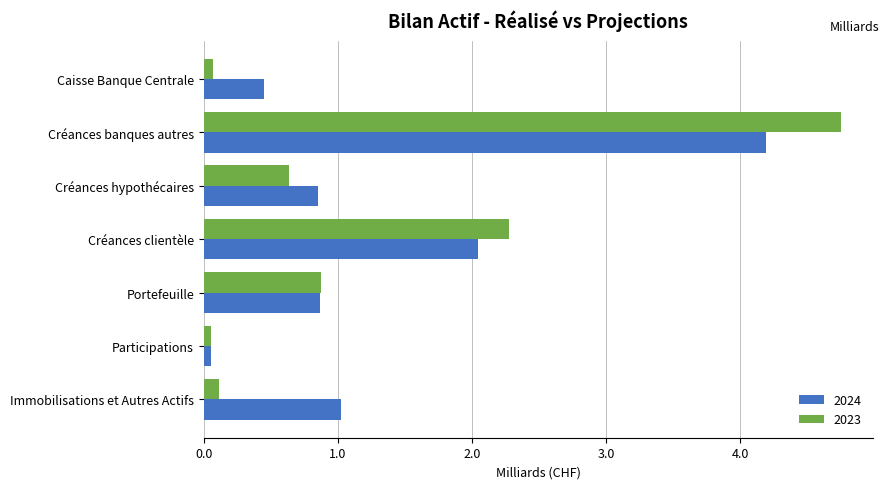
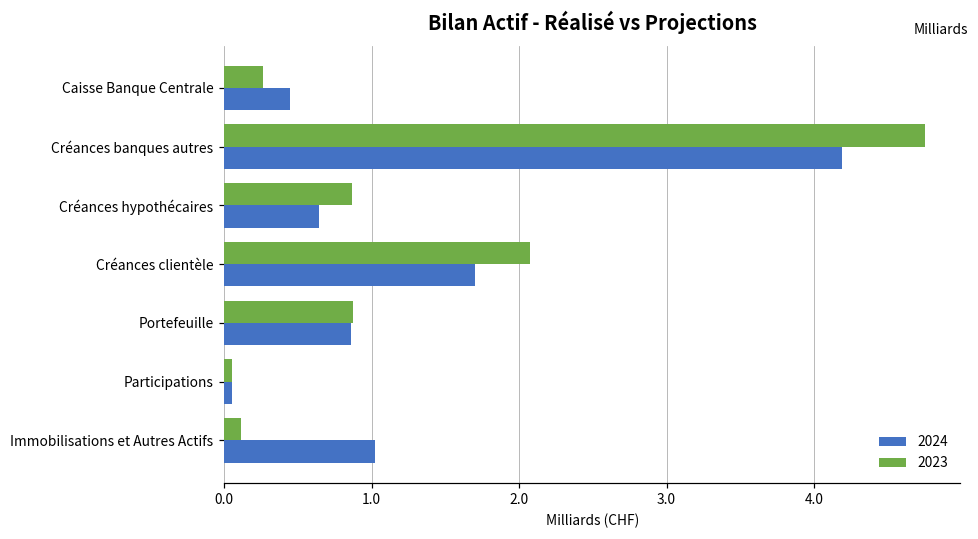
  {
    "2024": {
      "Caisse Banque Centrale": 0.45,
      "Créances banques autres": 4.19,
-     "Créances hypothécaires": 0.85,
-     "Créances clientèle": 2.04,
+     "Créances hypothécaires": 0.65,
+     "Créances clientèle": 1.70,
      "Portefeuille": 0.86,
      "Participations": 0.06,
      "Immobilisations et Autres Actifs": 1.02
    },
    "2023": {
-     "Caisse Banque Centrale": 0.07,
+     "Caisse Banque Centrale": 0.26,
      "Créances banques autres": 4.75,
-     "Créances hypothécaires": 0.64,
-     "Créances clientèle": 2.28,
+     "Créances hypothécaires": 0.87,
+     "Créances clientèle": 2.07,
      "Portefeuille": 0.88,
      "Participations": 0.06,
      "Immobilisations et Autres Actifs": 0.12
    }
  }
